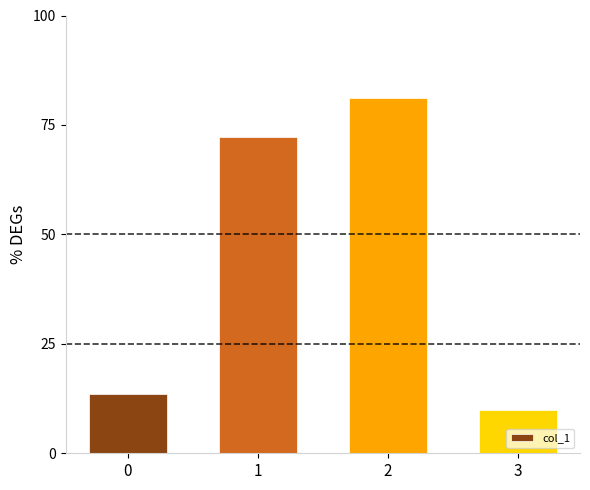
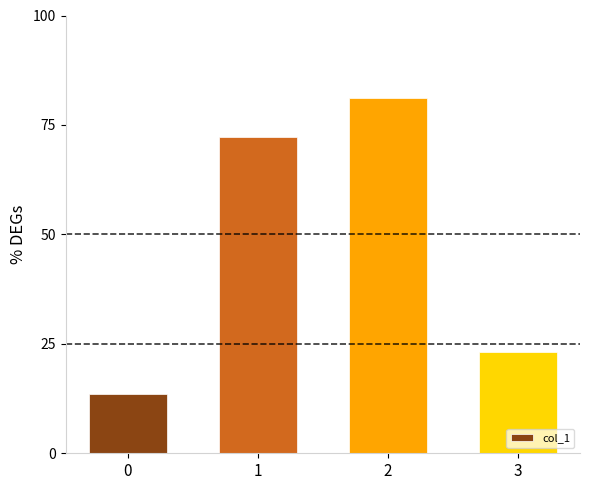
  {
    "0": 14,
    "1": 72,
    "2": 81,
-   "3": 10
+   "3": 23
  }
